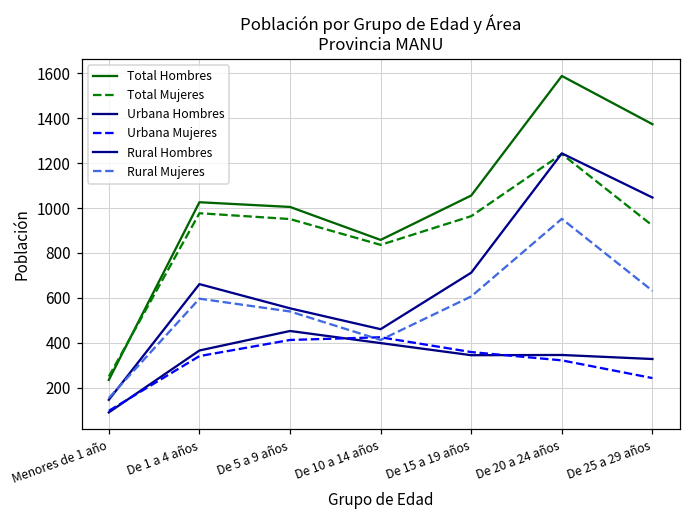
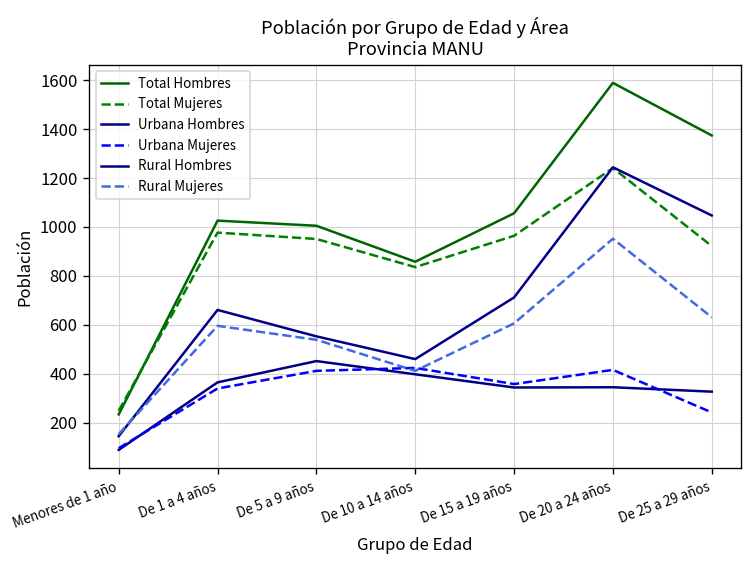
  {
    "Urbana Mujeres": {
      "De 1 a 4 años": 340,
      "De 5 a 9 años": 410,
      "De 15 a 19 años": 360,
-     "De 20 a 24 años": 320,
+     "De 20 a 24 años": 420,
      "De 25 a 29 años": 240
    },
    "Rural Mujeres": {
      "De 1 a 4 años": 600,
      "De 5 a 9 años": 540,
      "De 15 a 19 años": 610,
      "De 20 a 24 años": 950,
      "De 25 a 29 años": 630
    }
  }
